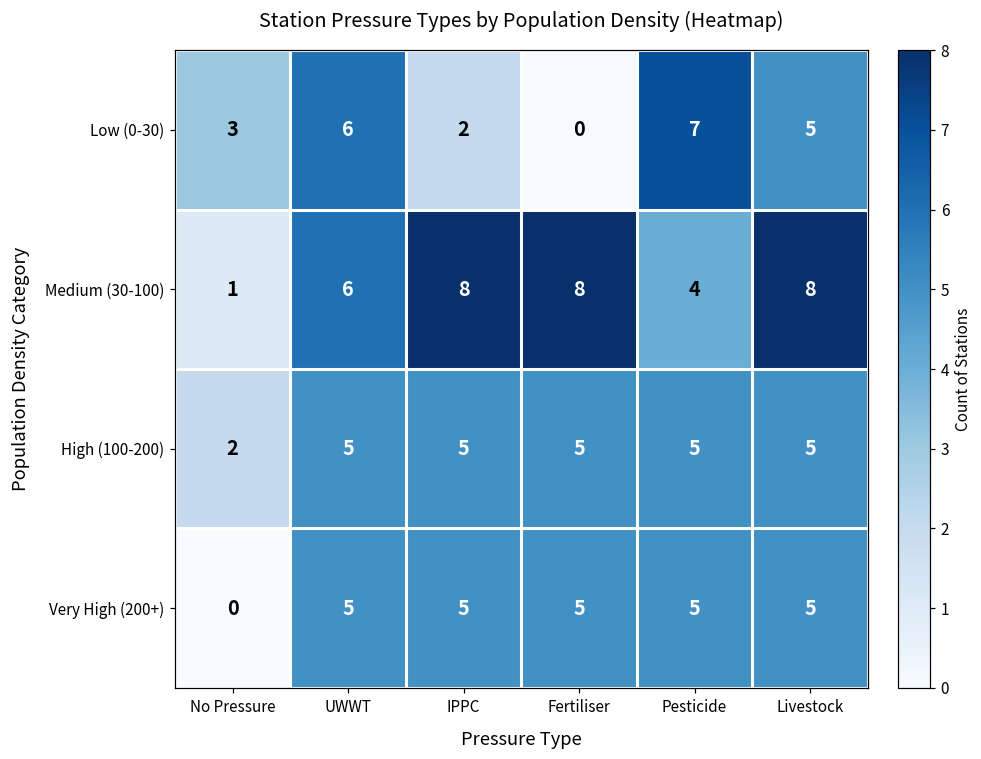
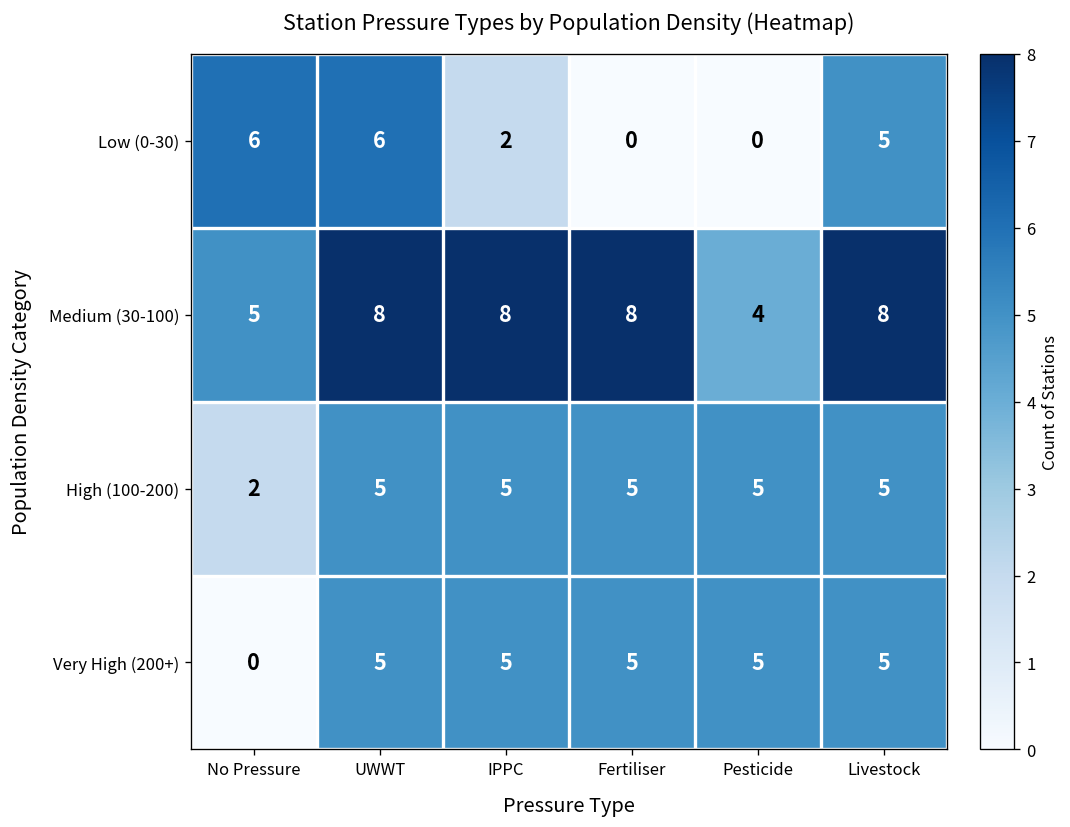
  {
    "Low (0-30)": {
-     "No Pressure": 3,
+     "No Pressure": 6,
      "UWWT": 6,
      "IPPC": 2,
      "Fertiliser": 0,
-     "Pesticide": 7,
+     "Pesticide": 0,
      "Livestock": 5
    },
    "Medium (30-100)": {
-     "No Pressure": 1,
-     "UWWT": 6,
+     "No Pressure": 5,
+     "UWWT": 8,
      "IPPC": 8,
      "Fertiliser": 8,
      "Pesticide": 4,
      "Livestock": 8
    },
    "High (100-200)": {
      "No Pressure": 2,
      "UWWT": 5,
      "IPPC": 5,
      "Fertiliser": 5,
      "Pesticide": 5,
      "Livestock": 5
    },
    "Very High (200+)": {
      "No Pressure": 0,
      "UWWT": 5,
      "IPPC": 5,
      "Fertiliser": 5,
      "Pesticide": 5,
      "Livestock": 5
    }
  }
